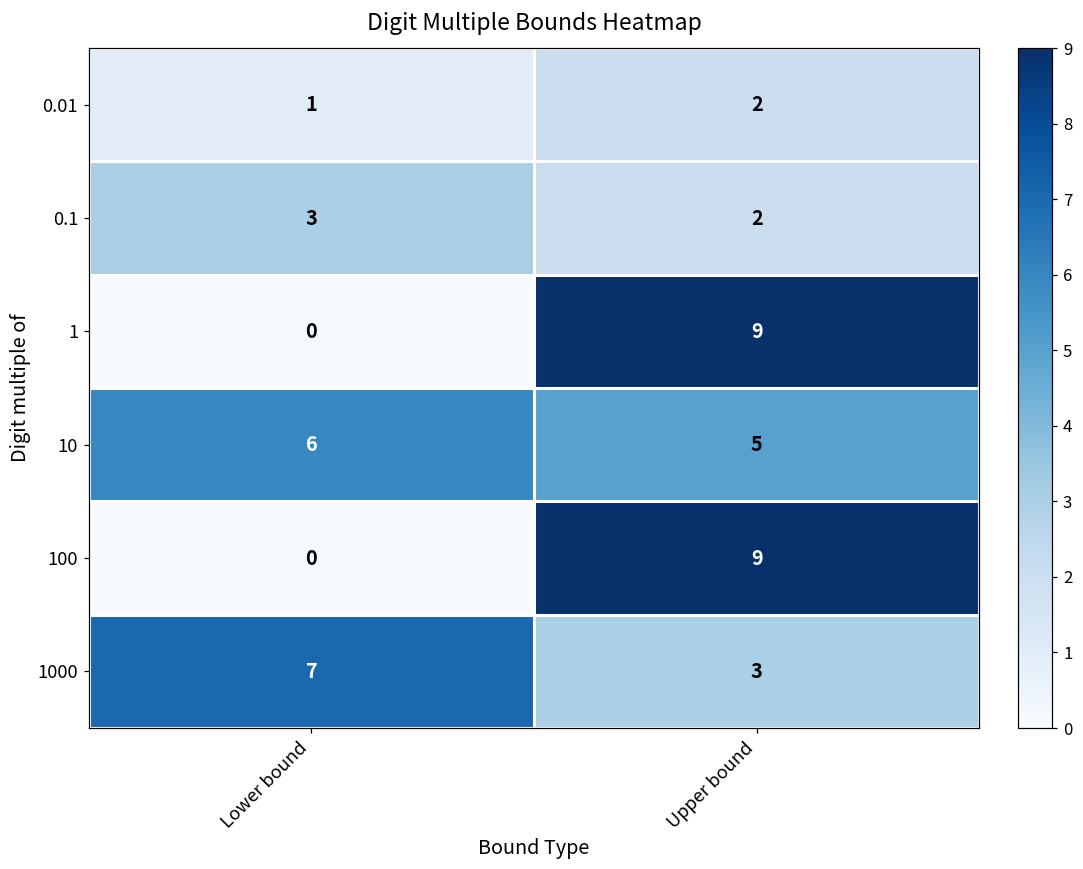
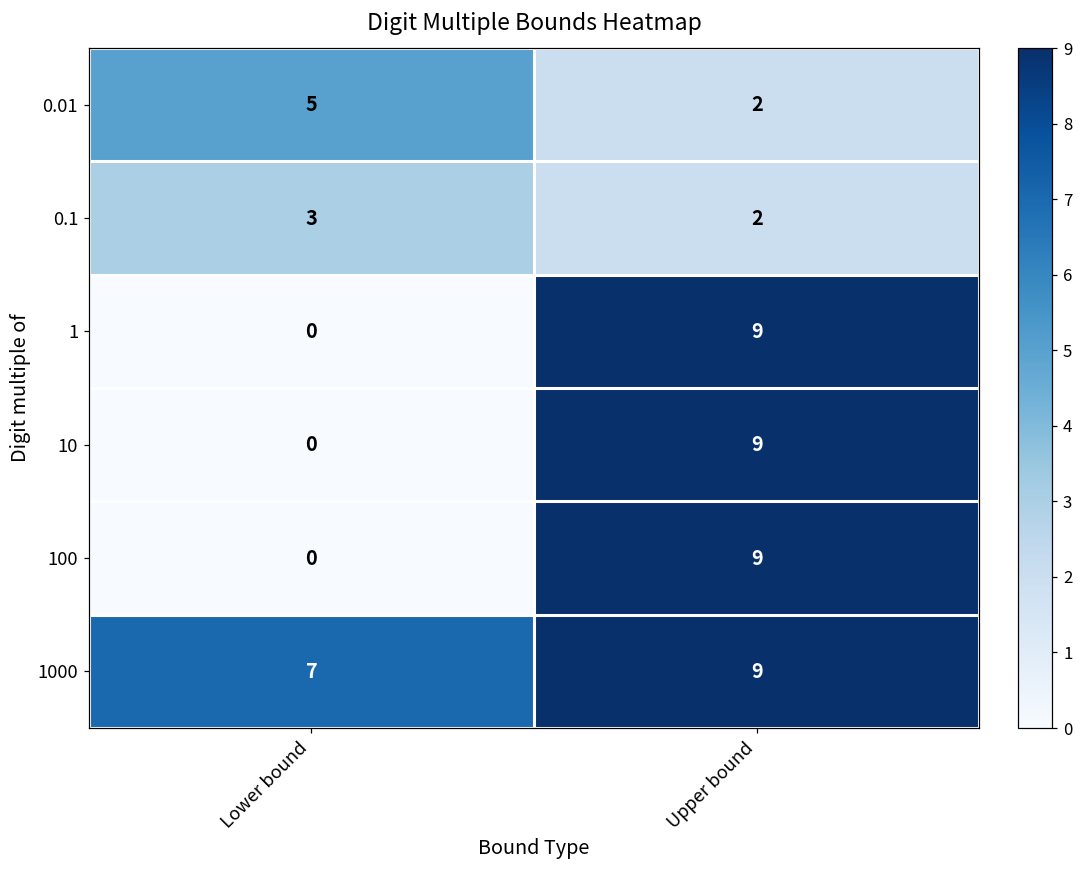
  {
    "0.01": {
-     "Lower bound": 1,
+     "Lower bound": 5,
      "Upper bound": 2
    },
    "0.1": {
      "Lower bound": 3,
      "Upper bound": 2
    },
    "1": {
      "Lower bound": 0,
      "Upper bound": 9
    },
    "10": {
-     "Lower bound": 6,
-     "Upper bound": 5
+     "Lower bound": 0,
+     "Upper bound": 9
    },
    "100": {
      "Lower bound": 0,
      "Upper bound": 9
    },
    "1000": {
      "Lower bound": 7,
-     "Upper bound": 3
+     "Upper bound": 9
    }
  }
